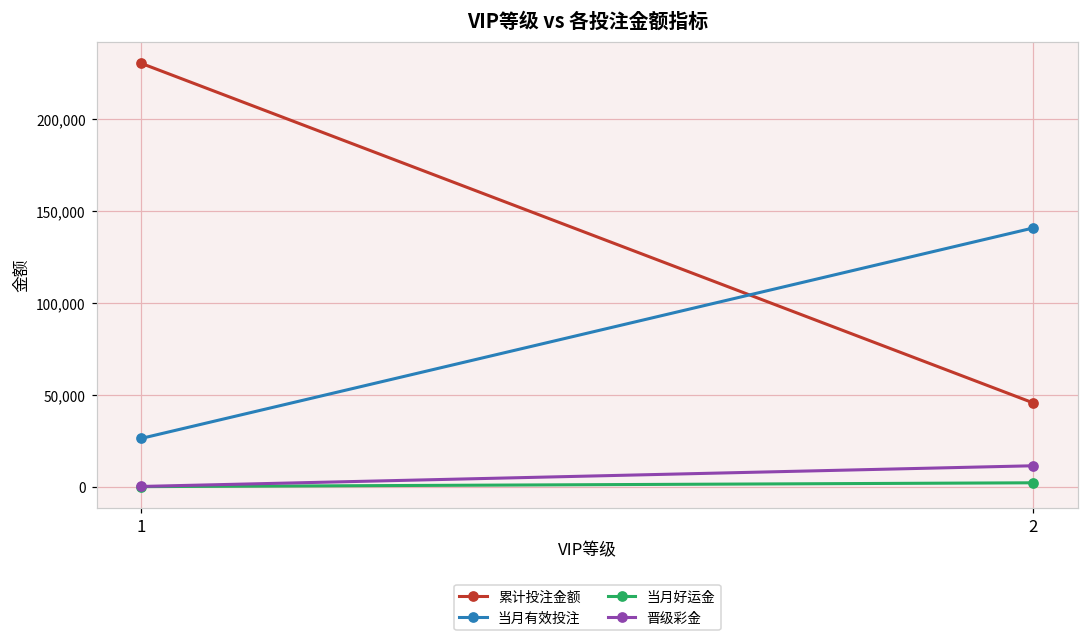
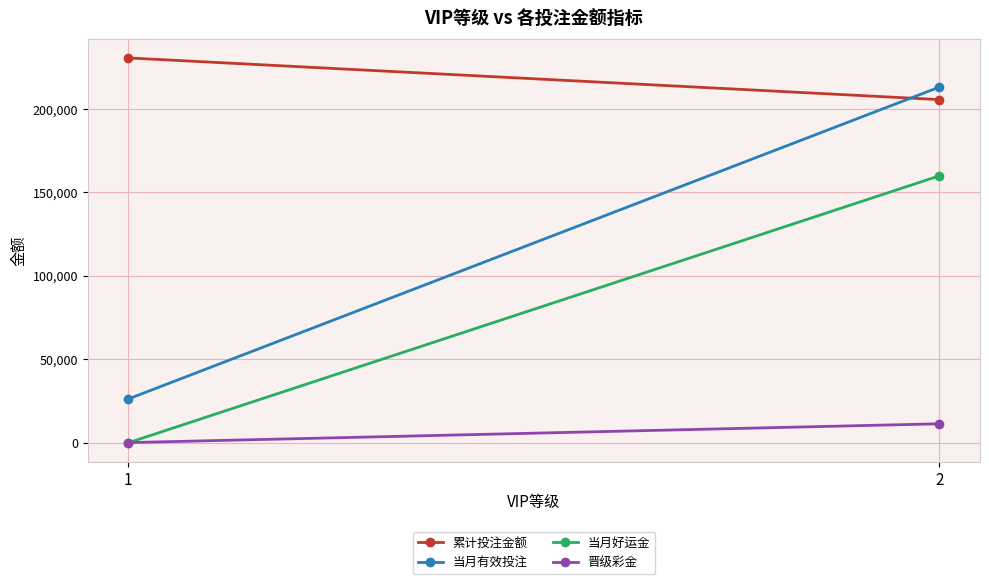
  {
    "累计投注金额": {
      "1": "231,000",
-     "2": "46,000"
+     "2": "206,000"
    },
    "当月有效投注": {
      "1": "26,000",
-     "2": "141,000"
+     "2": "213,000"
    },
    "当月好运金": {
-     "2": "2,000"
+     "2": "160,000"
    },
    "晋级彩金": {
      "2": "11,000"
    }
  }
